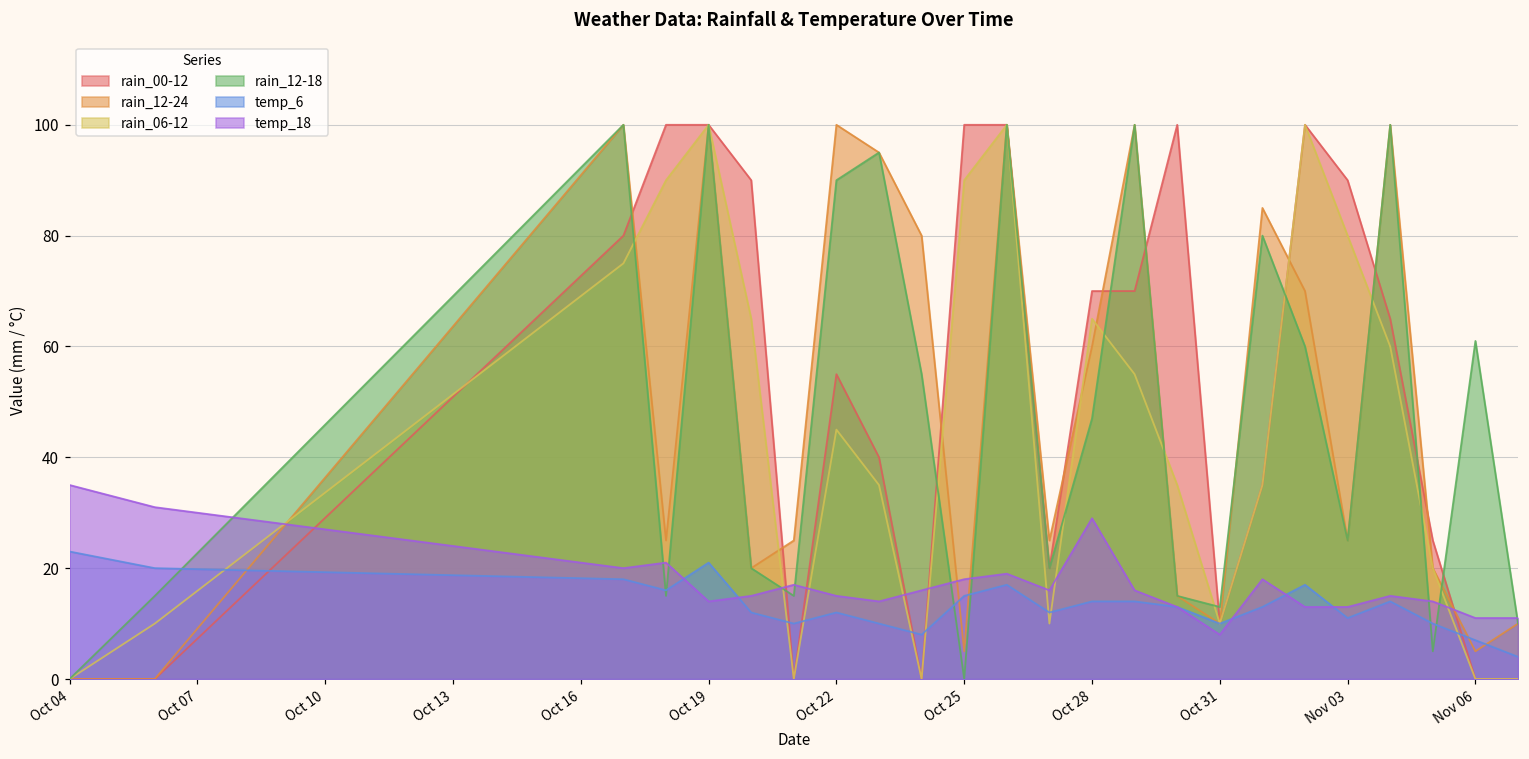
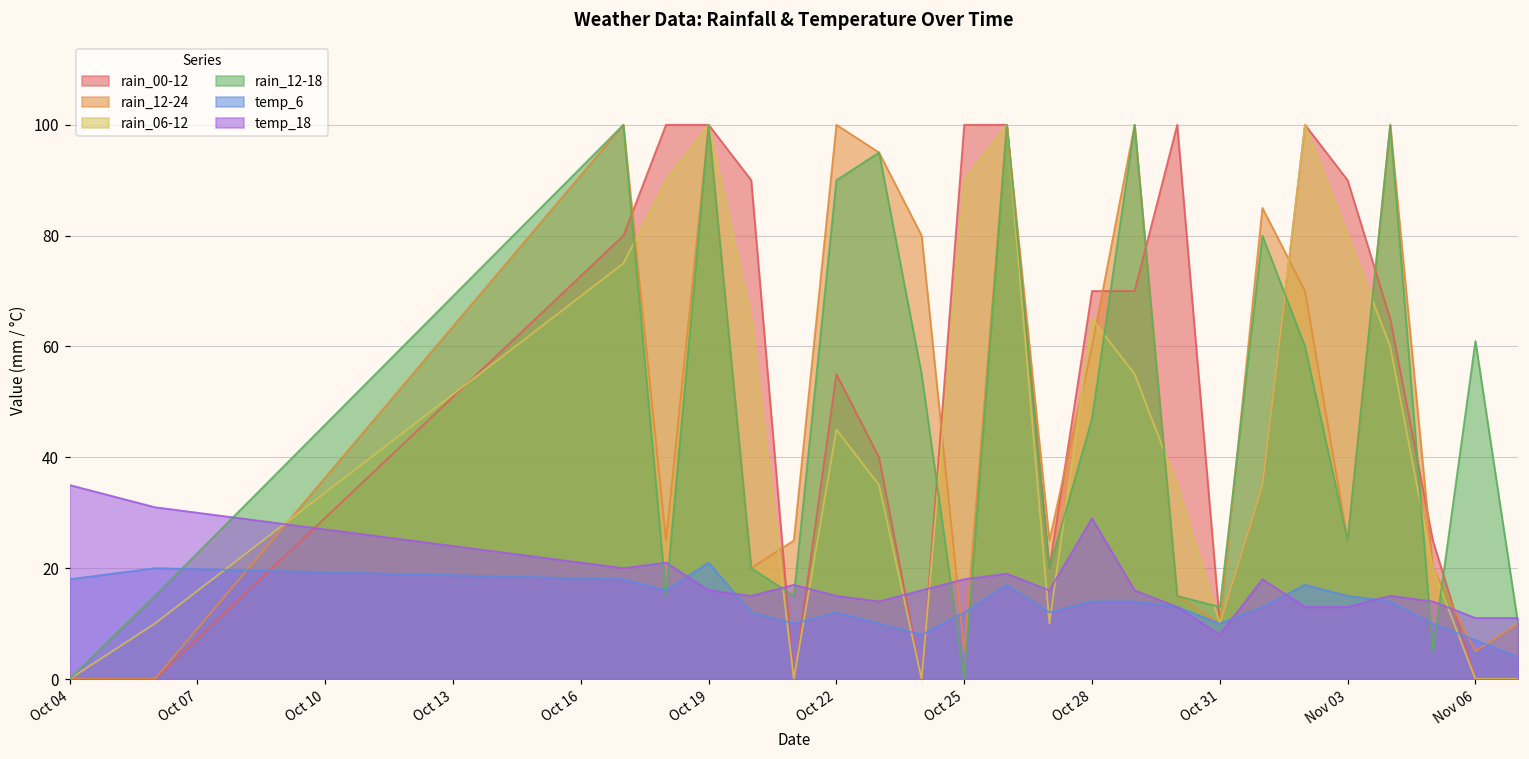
  {
    "rain_12-18": {
      "Oct 22": 90,
      "Oct 25": 0,
      "Oct 28": 47,
      "Oct 31": 13,
      "Nov 06": 61
    },
    "temp_6": {
-     "Oct 04": 23,
+     "Oct 04": 18,
      "Oct 19": 21,
      "Oct 22": 12,
-     "Oct 25": 15,
+     "Oct 25": 12,
      "Oct 28": 14,
-     "Nov 03": 11,
+     "Nov 03": 15,
      "Nov 06": 7
    },
    "temp_18": {
      "Oct 04": 35,
-     "Oct 19": 14,
+     "Oct 19": 16,
      "Oct 22": 15,
      "Oct 25": 18,
      "Oct 28": 29,
      "Oct 31": 8,
      "Nov 03": 13,
      "Nov 06": 11
    }
  }
